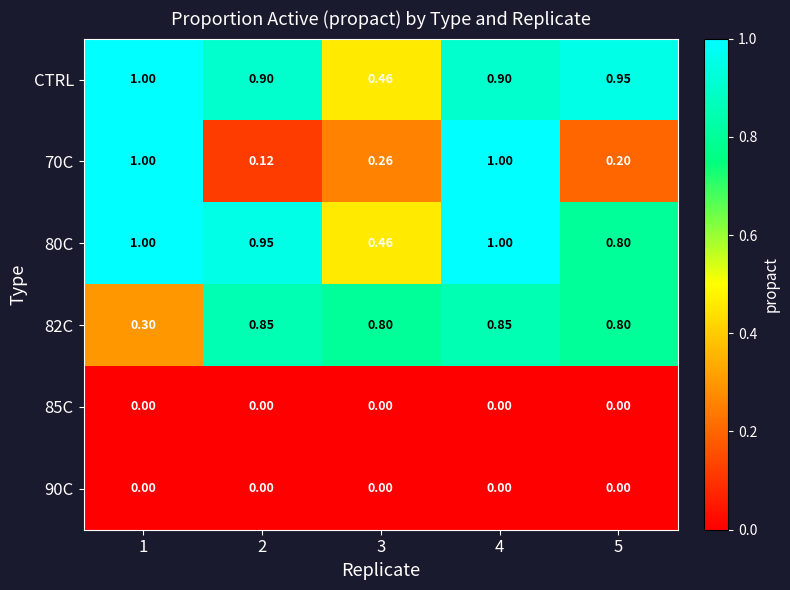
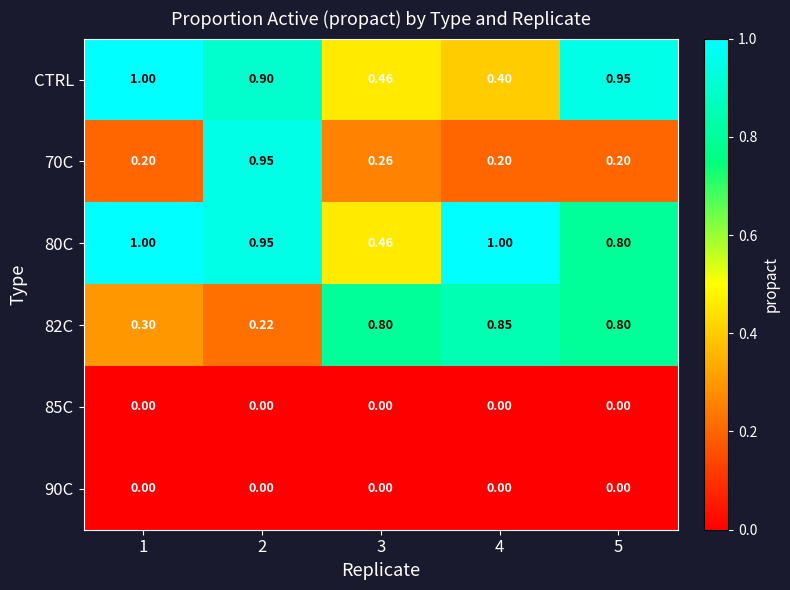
  {
    "CTRL": {
      "1": 1.00,
      "2": 0.90,
      "3": 0.46,
-     "4": 0.90,
+     "4": 0.40,
      "5": 0.95
    },
    "70C": {
-     "1": 1.00,
-     "2": 0.12,
+     "1": 0.20,
+     "2": 0.95,
      "3": 0.26,
-     "4": 1.00,
+     "4": 0.20,
      "5": 0.20
    },
    "80C": {
      "1": 1.00,
      "2": 0.95,
      "3": 0.46,
      "4": 1.00,
      "5": 0.80
    },
    "82C": {
      "1": 0.30,
-     "2": 0.85,
+     "2": 0.22,
      "3": 0.80,
      "4": 0.85,
      "5": 0.80
    },
    "85C": {
      "1": 0.00,
      "2": 0.00,
      "3": 0.00,
      "4": 0.00,
      "5": 0.00
    },
    "90C": {
      "1": 0.00,
      "2": 0.00,
      "3": 0.00,
      "4": 0.00,
      "5": 0.00
    }
  }
